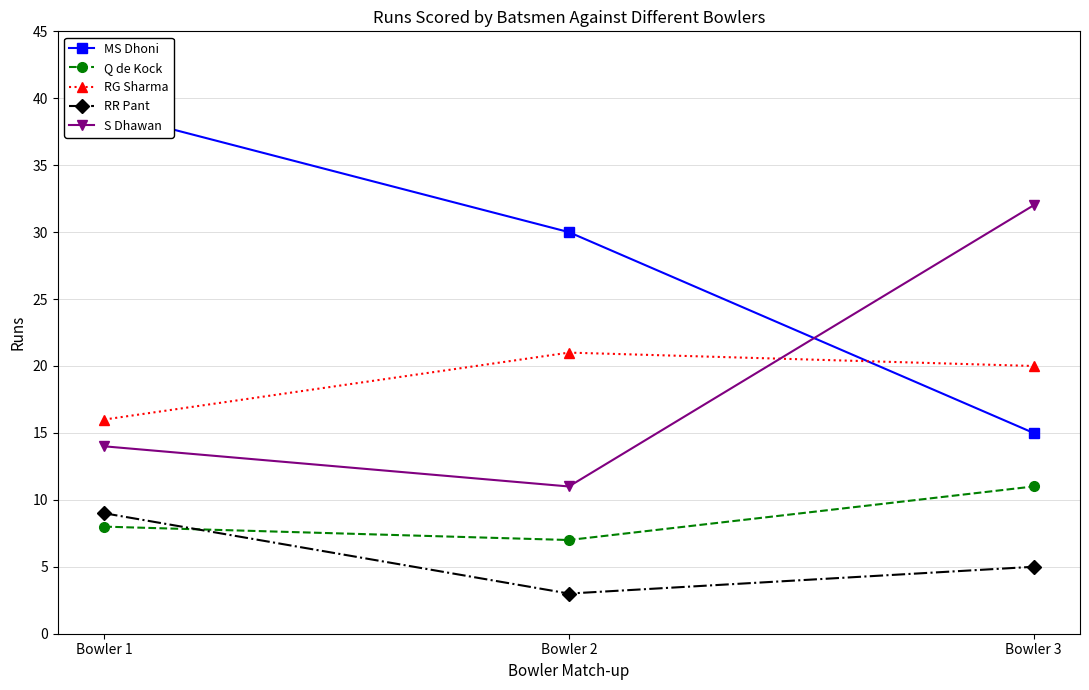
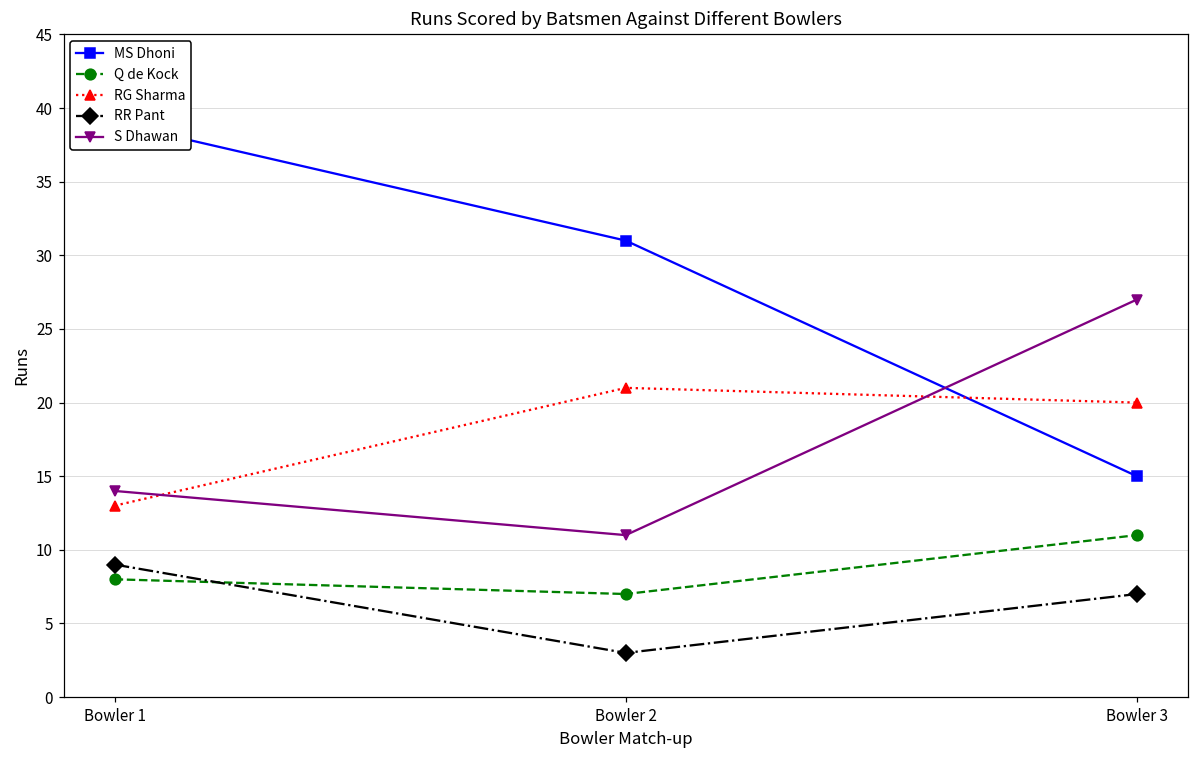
  {
    "MS Dhoni": {
-     "Bowler 2": 30,
+     "Bowler 2": 31,
      "Bowler 3": 15
    },
    "Q de Kock": {
      "Bowler 1": 8,
      "Bowler 2": 7,
      "Bowler 3": 11
    },
    "RG Sharma": {
-     "Bowler 1": 16,
+     "Bowler 1": 13,
      "Bowler 2": 21,
      "Bowler 3": 20
    },
    "RR Pant": {
      "Bowler 1": 9,
      "Bowler 2": 3,
-     "Bowler 3": 5
+     "Bowler 3": 7
    },
    "S Dhawan": {
      "Bowler 1": 14,
      "Bowler 2": 11,
-     "Bowler 3": 32
+     "Bowler 3": 27
    }
  }
